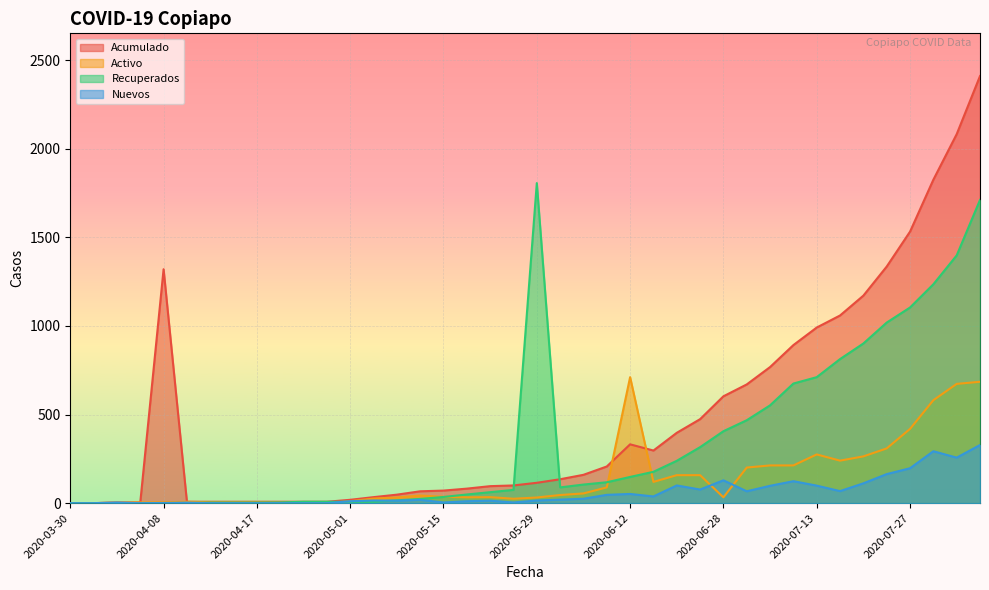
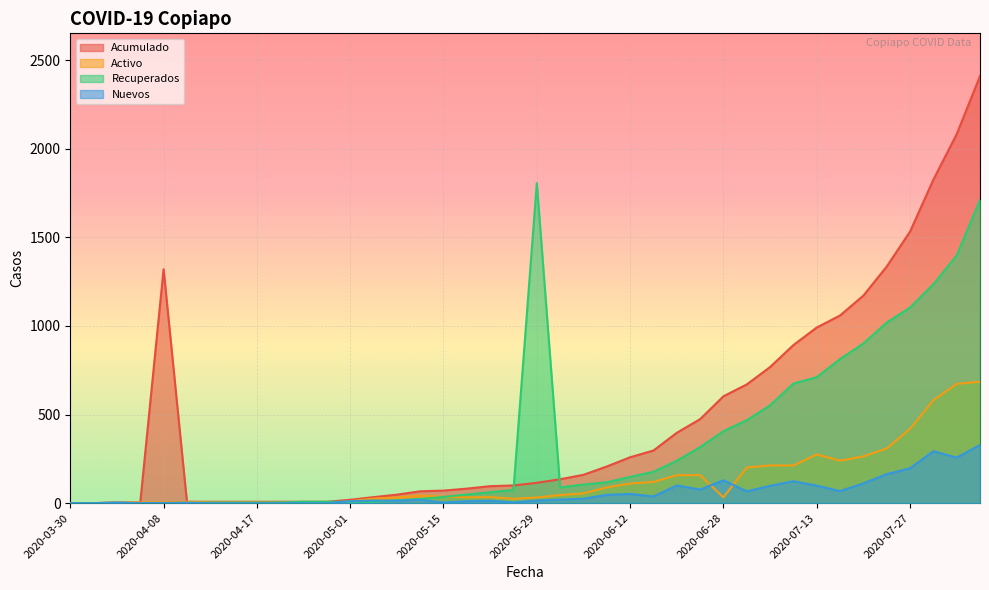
  {
    "Acumulado": {
      "2020-04-08": 1320,
      "2020-05-15": 70,
      "2020-05-29": 120,
-     "2020-06-12": 330,
+     "2020-06-12": 260,
      "2020-06-28": 600,
      "2020-07-13": 990,
      "2020-07-27": 1530
    },
    "Activo": {
      "2020-05-29": 30,
-     "2020-06-12": 710,
+     "2020-06-12": 110,
      "2020-06-28": 30,
      "2020-07-13": 280,
      "2020-07-27": 420
    },
    "Recuperados": {
      "2020-05-29": 1810,
      "2020-06-12": 150,
      "2020-06-28": 410,
      "2020-07-13": 710,
      "2020-07-27": 1100
    },
    "Nuevos": {
      "2020-05-15": 0,
      "2020-05-29": 20,
      "2020-06-12": 50,
      "2020-06-28": 130,
      "2020-07-13": 100,
      "2020-07-27": 200
    }
  }
